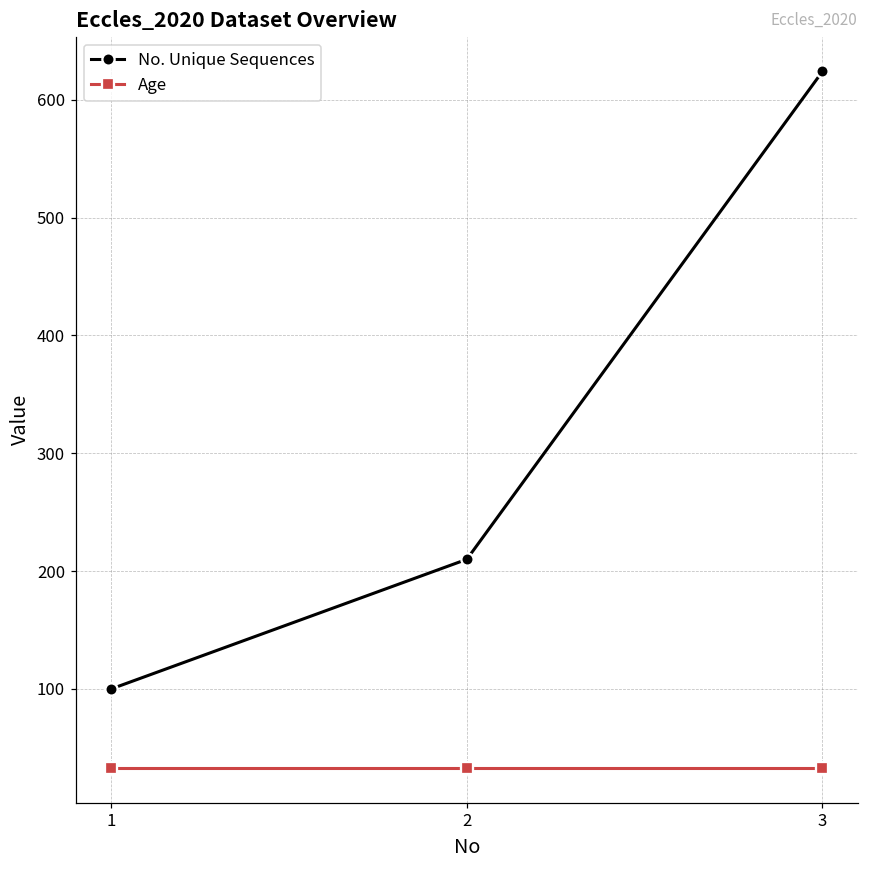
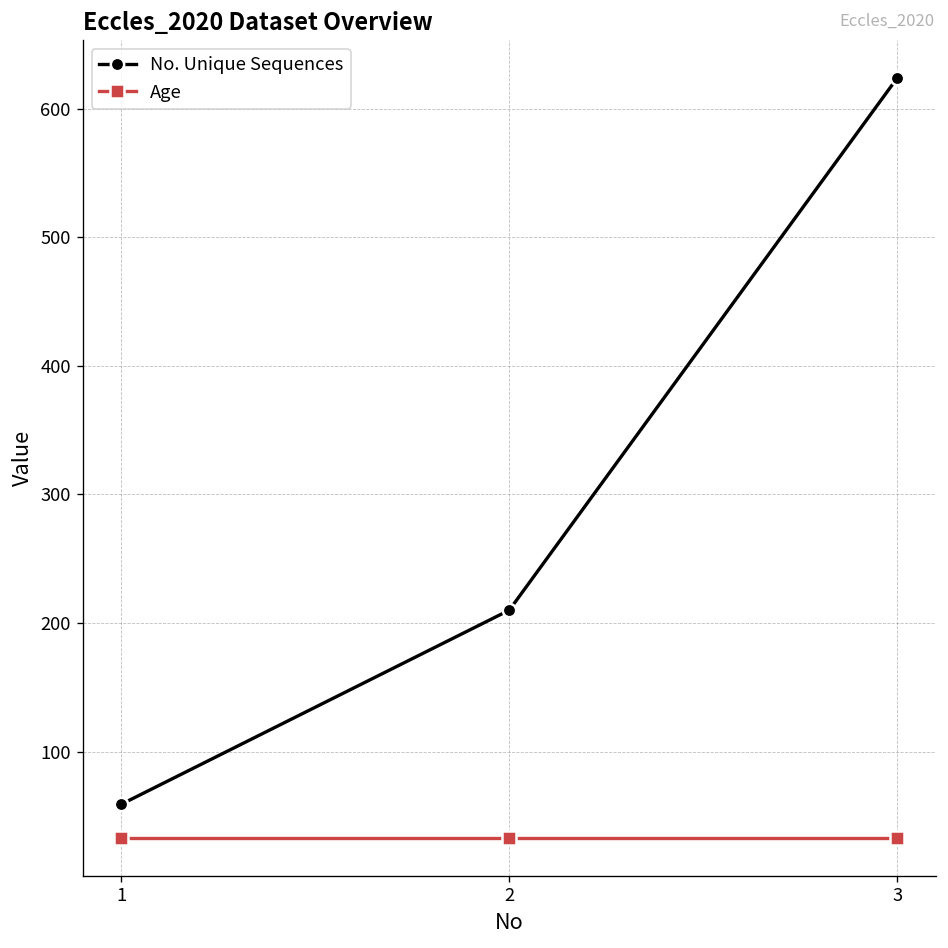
  {
    "No. Unique Sequences": {
-     "1": 100,
+     "1": 59,
      "2": 210,
      "3": 624
    },
    "Age": {
      "1": 33,
      "2": 33,
      "3": 33
    }
  }
